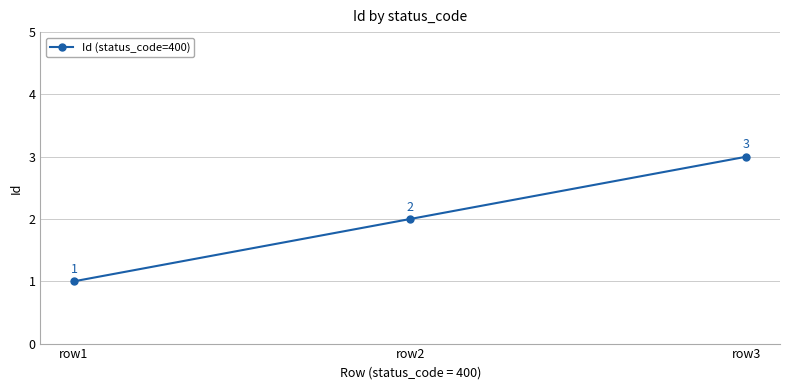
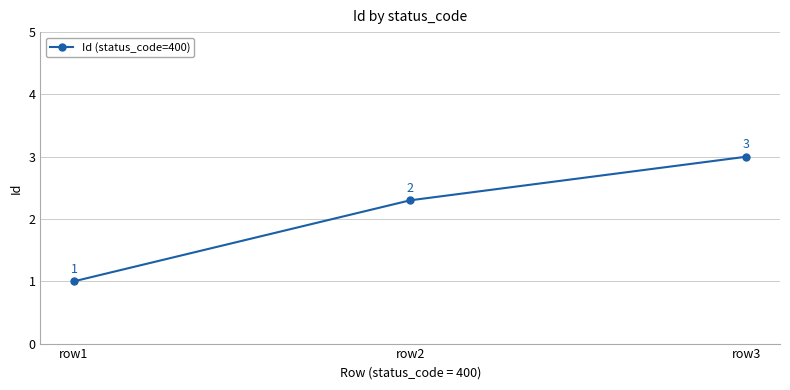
  {
-   "row2": 2.0
+   "row2": 2.3
  }
